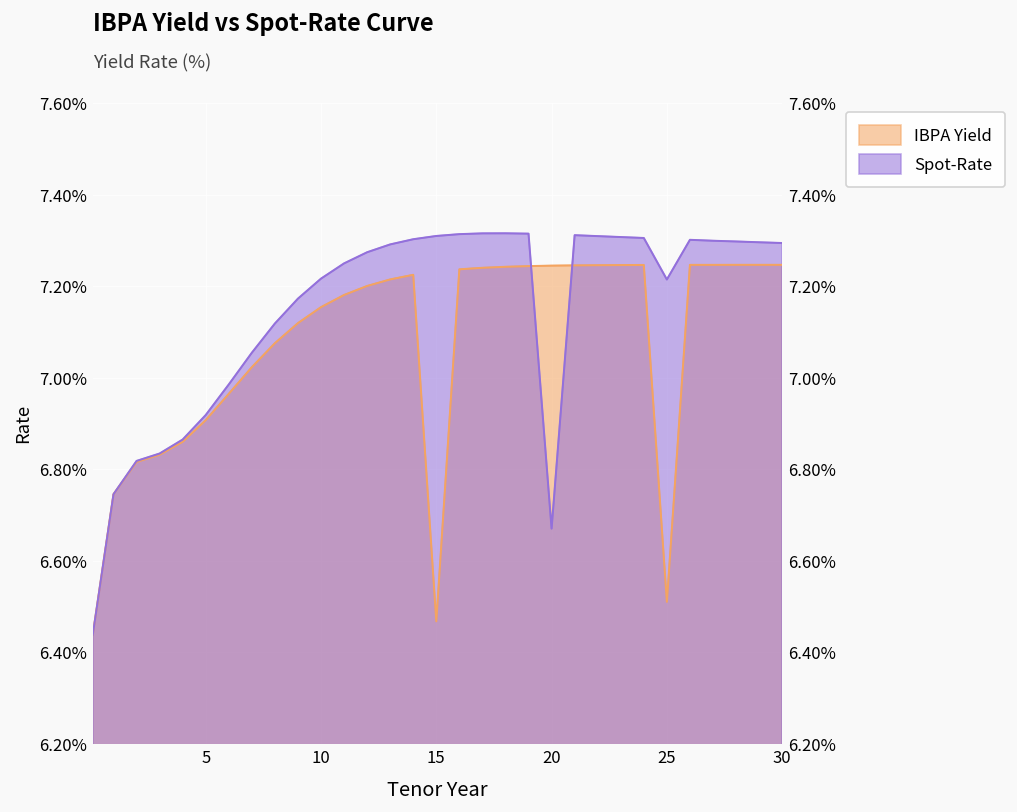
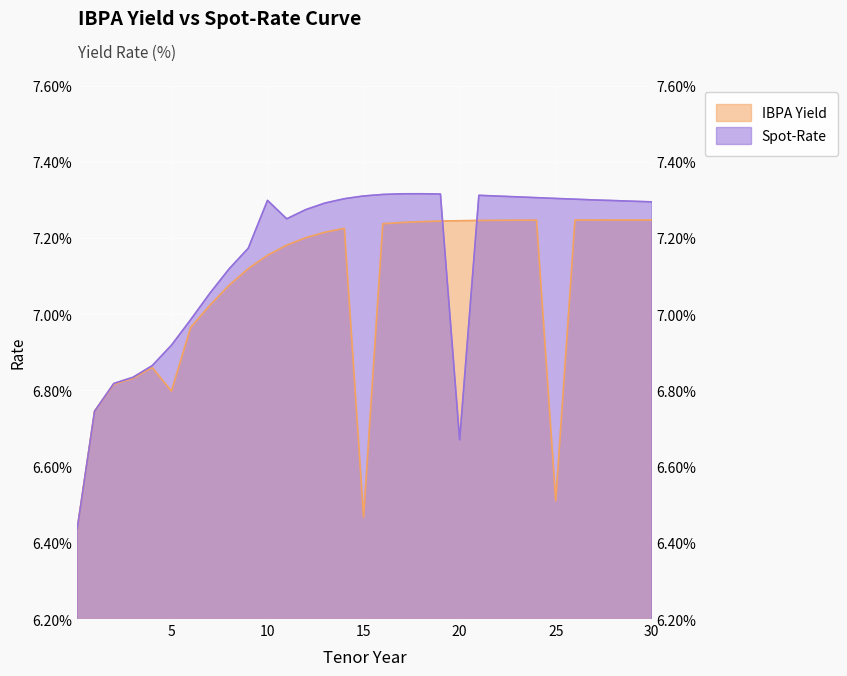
  {
    "IBPA Yield": {
-     "5": "6.91%",
+     "5": "6.80%",
      "10": "7.15%",
      "15": "6.47%",
      "20": "7.25%",
      "25": "6.51%",
      "30": "7.25%"
    },
    "Spot-Rate": {
      "5": "6.92%",
-     "10": "7.22%",
+     "10": "7.30%",
      "15": "7.31%",
      "20": "6.67%",
-     "25": "7.21%",
+     "25": "7.30%",
      "30": "7.29%"
    }
  }
